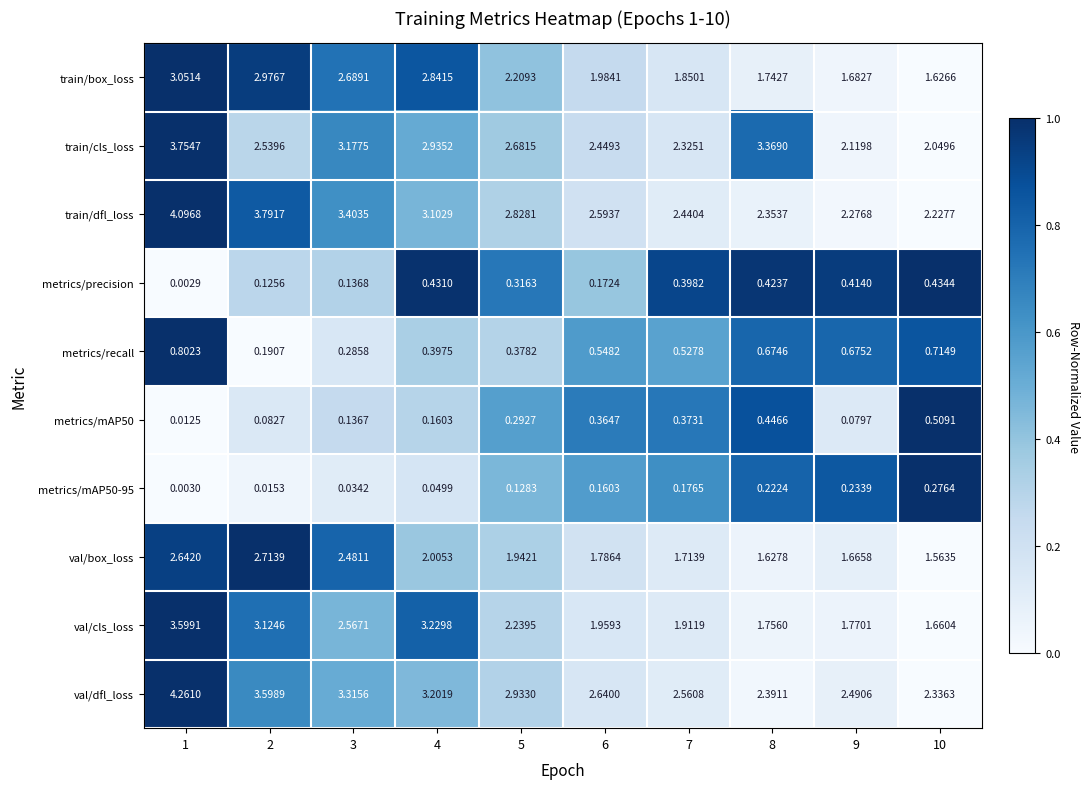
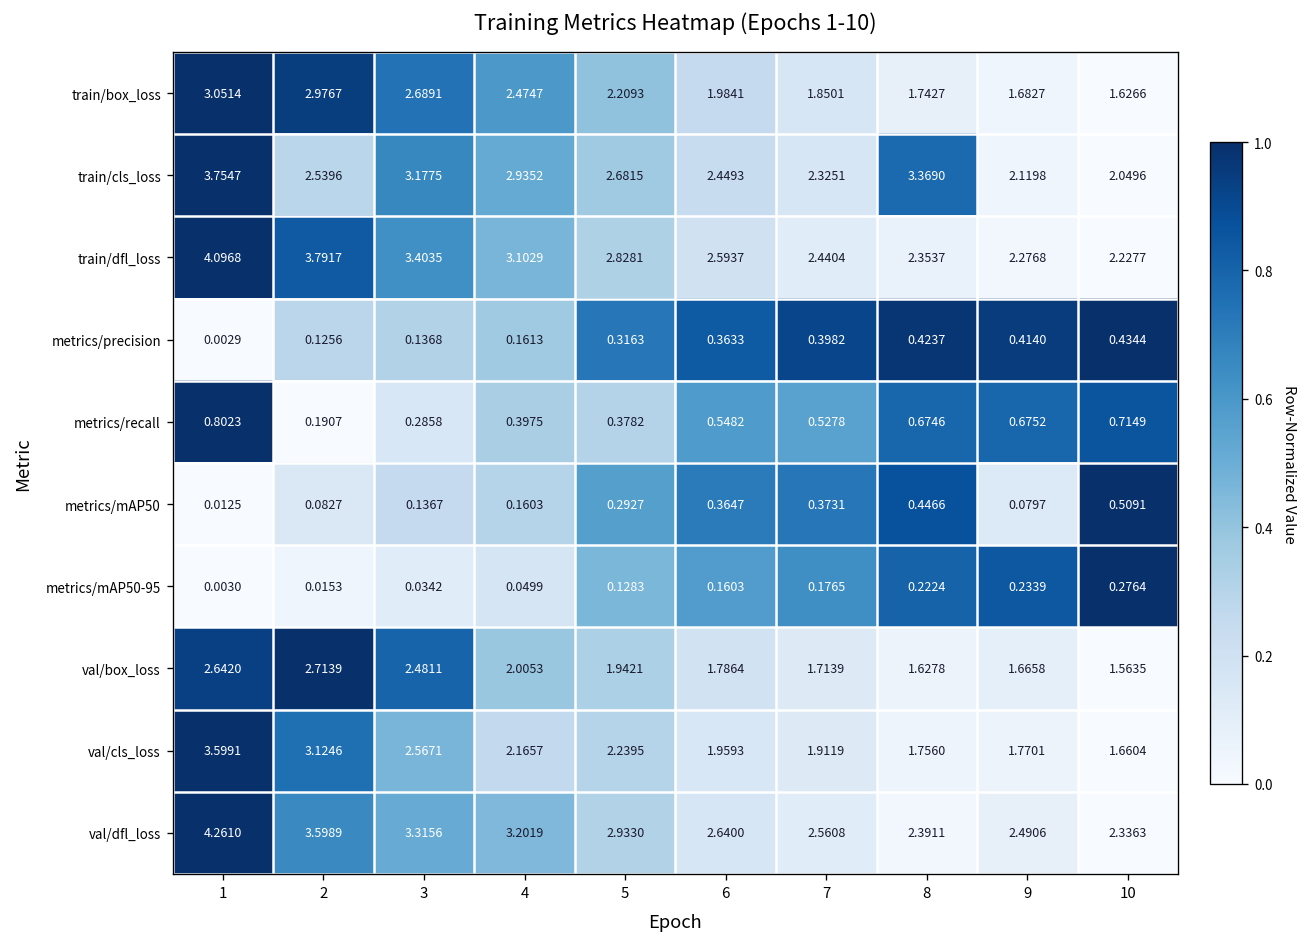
  {
    "train/box_loss": {
      "1": 3.0514,
      "2": 2.9767,
      "3": 2.6891,
-     "4": 2.8415,
+     "4": 2.4747,
      "5": 2.2093,
      "6": 1.9841,
      "7": 1.8501,
      "8": 1.7427,
      "9": 1.6827,
      "10": 1.6266
    },
    "train/cls_loss": {
      "1": 3.7547,
      "2": 2.5396,
      "3": 3.1775,
      "4": 2.9352,
      "5": 2.6815,
      "6": 2.4493,
      "7": 2.3251,
      "8": 3.3690,
      "9": 2.1198,
      "10": 2.0496
    },
    "train/dfl_loss": {
      "1": 4.0968,
      "2": 3.7917,
      "3": 3.4035,
      "4": 3.1029,
      "5": 2.8281,
      "6": 2.5937,
      "7": 2.4404,
      "8": 2.3537,
      "9": 2.2768,
      "10": 2.2277
    },
    "metrics/precision": {
      "1": 0.0029,
      "2": 0.1256,
      "3": 0.1368,
-     "4": 0.4310,
+     "4": 0.1613,
      "5": 0.3163,
-     "6": 0.1724,
+     "6": 0.3633,
      "7": 0.3982,
      "8": 0.4237,
      "9": 0.4140,
      "10": 0.4344
    },
    "metrics/recall": {
      "1": 0.8023,
      "2": 0.1907,
      "3": 0.2858,
      "4": 0.3975,
      "5": 0.3782,
      "6": 0.5482,
      "7": 0.5278,
      "8": 0.6746,
      "9": 0.6752,
      "10": 0.7149
    },
    "metrics/mAP50": {
      "1": 0.0125,
      "2": 0.0827,
      "3": 0.1367,
      "4": 0.1603,
      "5": 0.2927,
      "6": 0.3647,
      "7": 0.3731,
      "8": 0.4466,
      "9": 0.0797,
      "10": 0.5091
    },
    "metrics/mAP50-95": {
      "1": 0.0030,
      "2": 0.0153,
      "3": 0.0342,
      "4": 0.0499,
      "5": 0.1283,
      "6": 0.1603,
      "7": 0.1765,
      "8": 0.2224,
      "9": 0.2339,
      "10": 0.2764
    },
    "val/box_loss": {
      "1": 2.6420,
      "2": 2.7139,
      "3": 2.4811,
      "4": 2.0053,
      "5": 1.9421,
      "6": 1.7864,
      "7": 1.7139,
      "8": 1.6278,
      "9": 1.6658,
      "10": 1.5635
    },
    "val/cls_loss": {
      "1": 3.5991,
      "2": 3.1246,
      "3": 2.5671,
-     "4": 3.2298,
+     "4": 2.1657,
      "5": 2.2395,
      "6": 1.9593,
      "7": 1.9119,
      "8": 1.7560,
      "9": 1.7701,
      "10": 1.6604
    },
    "val/dfl_loss": {
      "1": 4.2610,
      "2": 3.5989,
      "3": 3.3156,
      "4": 3.2019,
      "5": 2.9330,
      "6": 2.6400,
      "7": 2.5608,
      "8": 2.3911,
      "9": 2.4906,
      "10": 2.3363
    }
  }
